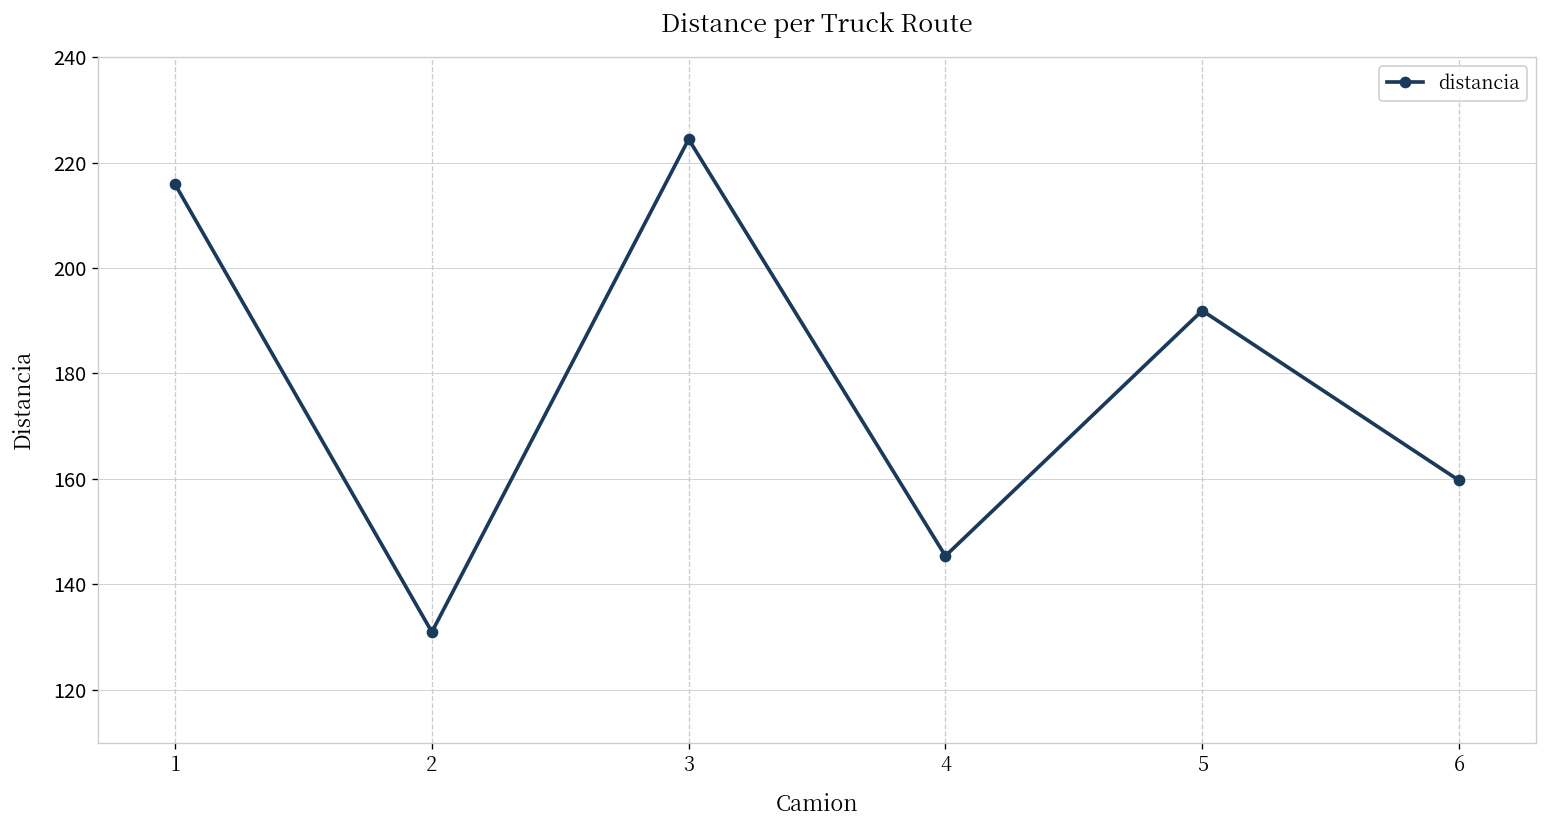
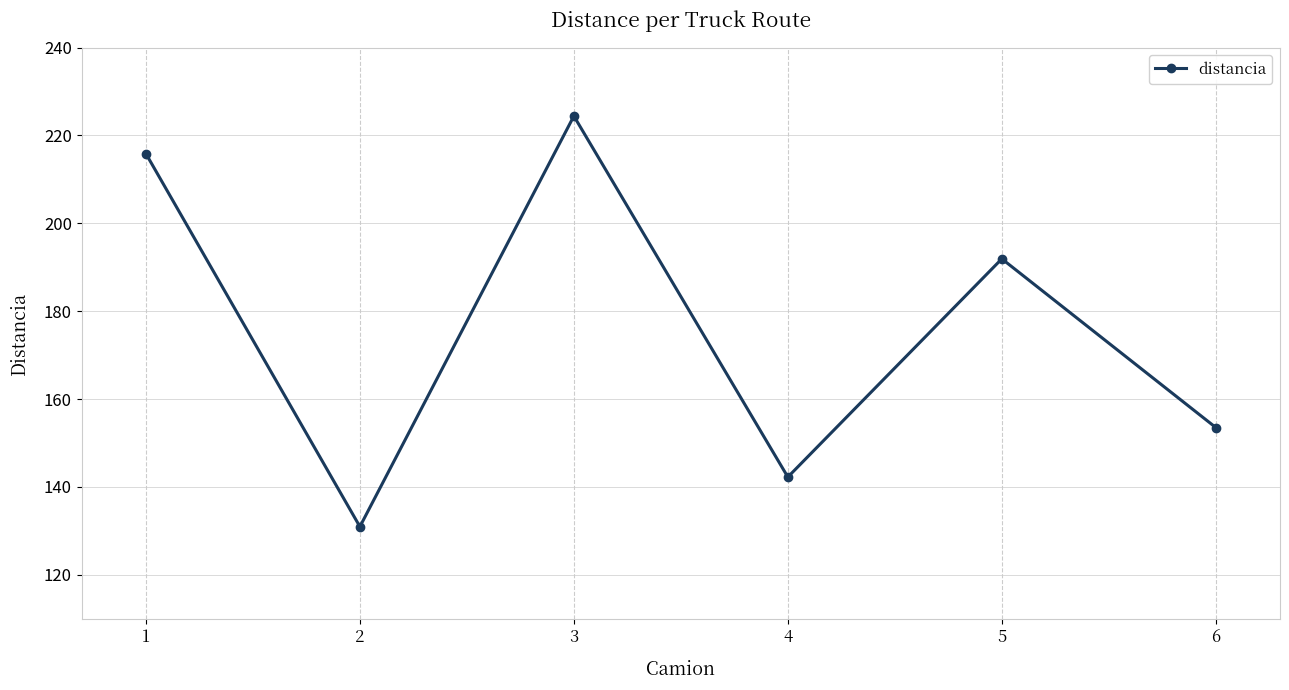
  {
    "1": 216,
    "2": 131,
    "3": 224,
-   "4": 145,
+   "4": 142,
    "5": 192,
-   "6": 160
+   "6": 154
  }
